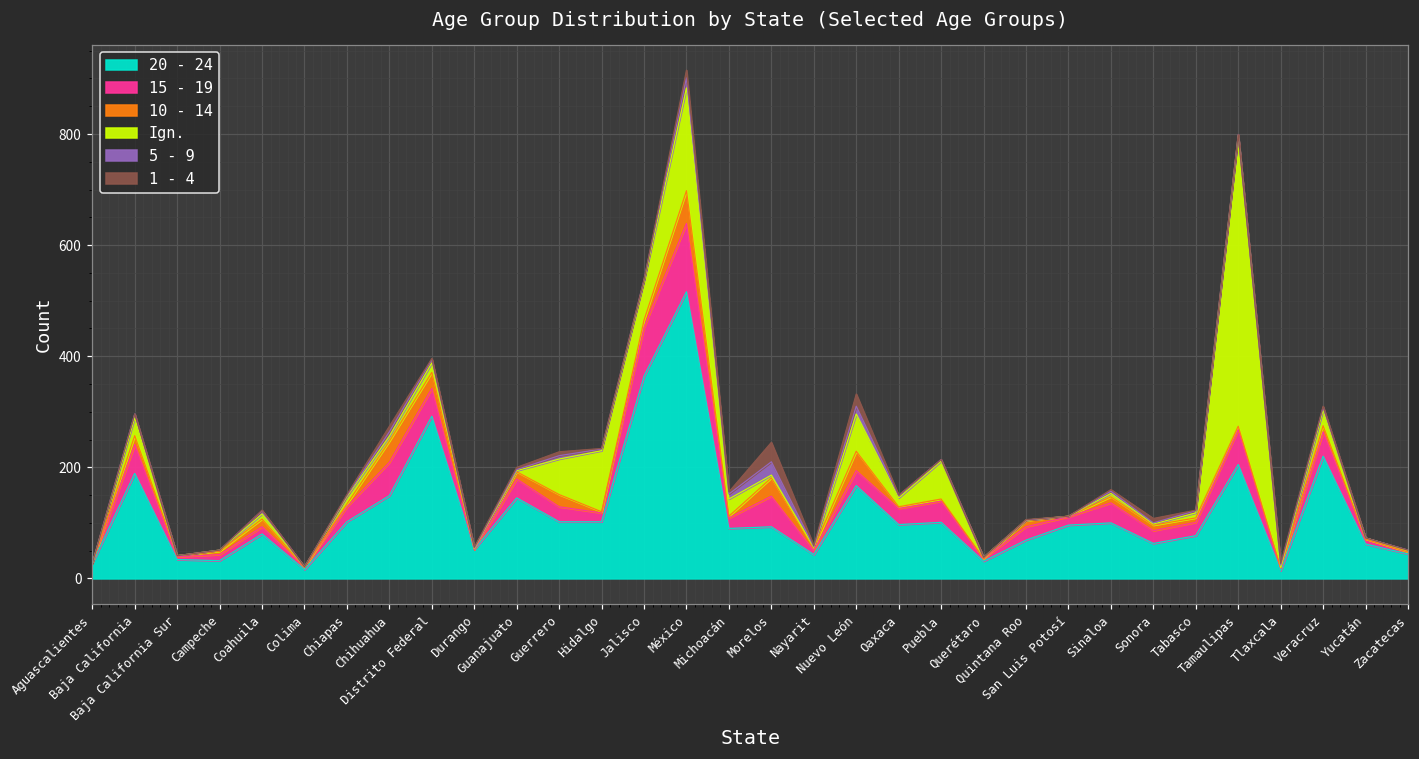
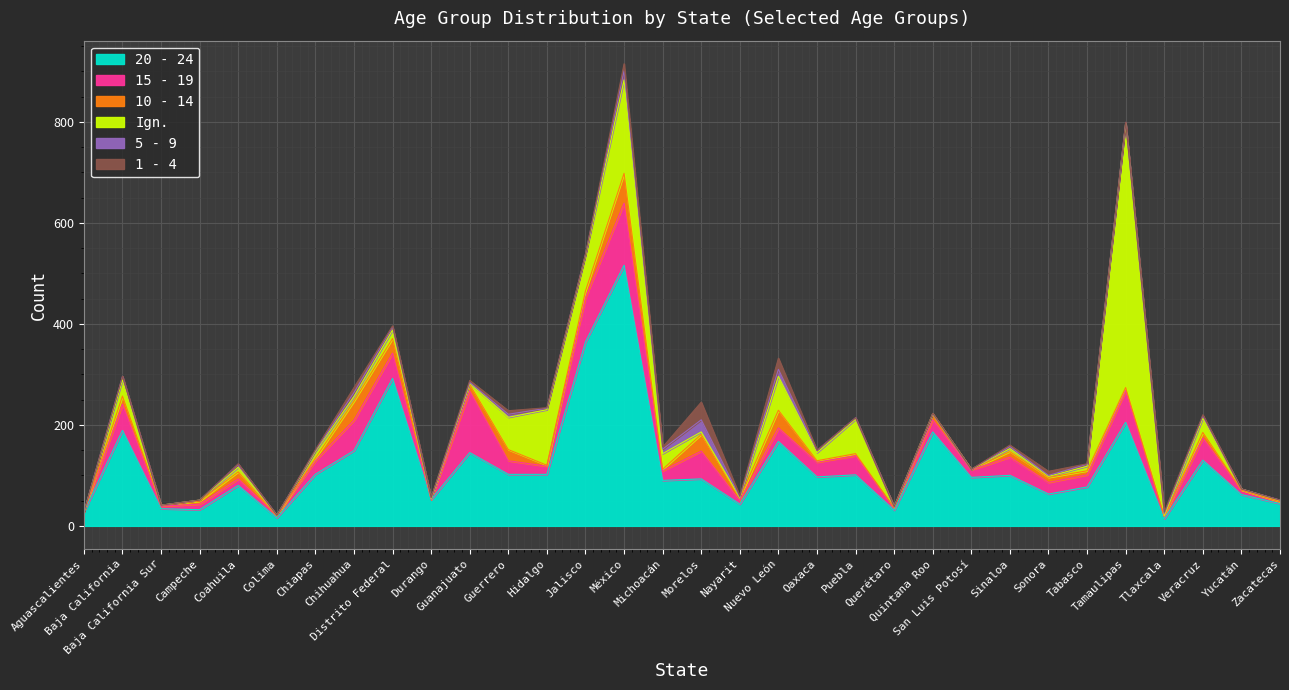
  {
    "20 - 24": {
      "Baja California": 190,
      "Campeche": 30,
      "Coahuila": 80,
      "Chiapas": 100,
      "Chihuahua": 150,
      "Distrito Federal": 290,
      "Guanajuato": 150,
      "Guerrero": 100,
      "Hidalgo": 100,
      "Jalisco": 360,
      "México": 520,
      "Michoacán": 90,
      "Morelos": 90,
      "Nayarit": 40,
      "Nuevo León": 170,
      "Oaxaca": 100,
      "Puebla": 100,
-     "Quintana Roo": 70,
+     "Quintana Roo": 190,
      "San Luis Potosí": 100,
      "Sinaloa": 100,
      "Sonora": 60,
      "Tabasco": 80,
      "Tamaulipas": 210,
-     "Veracruz": 220,
+     "Veracruz": 130,
      "Yucatán": 60
    },
    "15 - 19": {
      "Baja California": 50,
      "Campeche": 10,
      "Coahuila": 10,
      "Chihuahua": 60,
      "Distrito Federal": 50,
-     "Guanajuato": 30,
+     "Guanajuato": 120,
      "Guerrero": 30,
      "Jalisco": 90,
      "México": 120,
      "Morelos": 60,
      "Nuevo León": 30,
      "Quintana Roo": 20,
      "Sinaloa": 40,
      "Sonora": 20,
      "Tabasco": 20,
      "Tamaulipas": 60,
      "Veracruz": 40
    },
    "10 - 14": {
      "Baja California": 20,
      "Coahuila": 10,
      "Chihuahua": 40,
      "Distrito Federal": 30,
      "Guerrero": 20,
      "Jalisco": 10,
      "México": 60,
      "Morelos": 30,
      "Nuevo León": 40,
      "Sinaloa": 10,
      "Tabasco": 10,
      "Tamaulipas": 10,
      "Veracruz": 10
    },
    "Ign.": {
      "Baja California": 30,
      "Coahuila": 10,
      "Chihuahua": 10,
      "Distrito Federal": 20,
      "Guerrero": 60,
      "México": 190,
      "Michoacán": 30,
      "Morelos": 10,
      "Nuevo León": 70
    },
    "5 - 9": {
      "Chihuahua": 10,
      "Guerrero": 10,
      "México": 20,
      "Morelos": 20,
      "Nuevo León": 10
    },
    "1 - 4": {
      "Chihuahua": 10,
      "Guerrero": 10,
      "México": 10,
      "Morelos": 40,
      "Nuevo León": 20,
      "Sonora": 10
    }
  }
